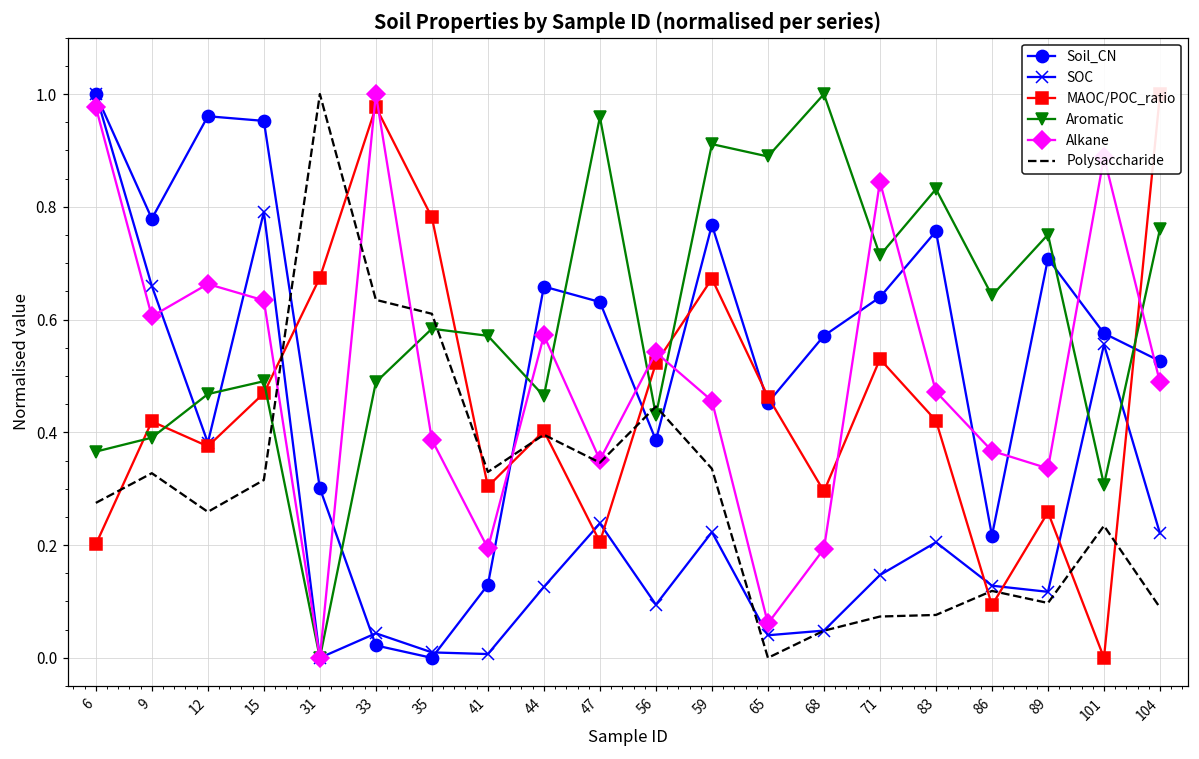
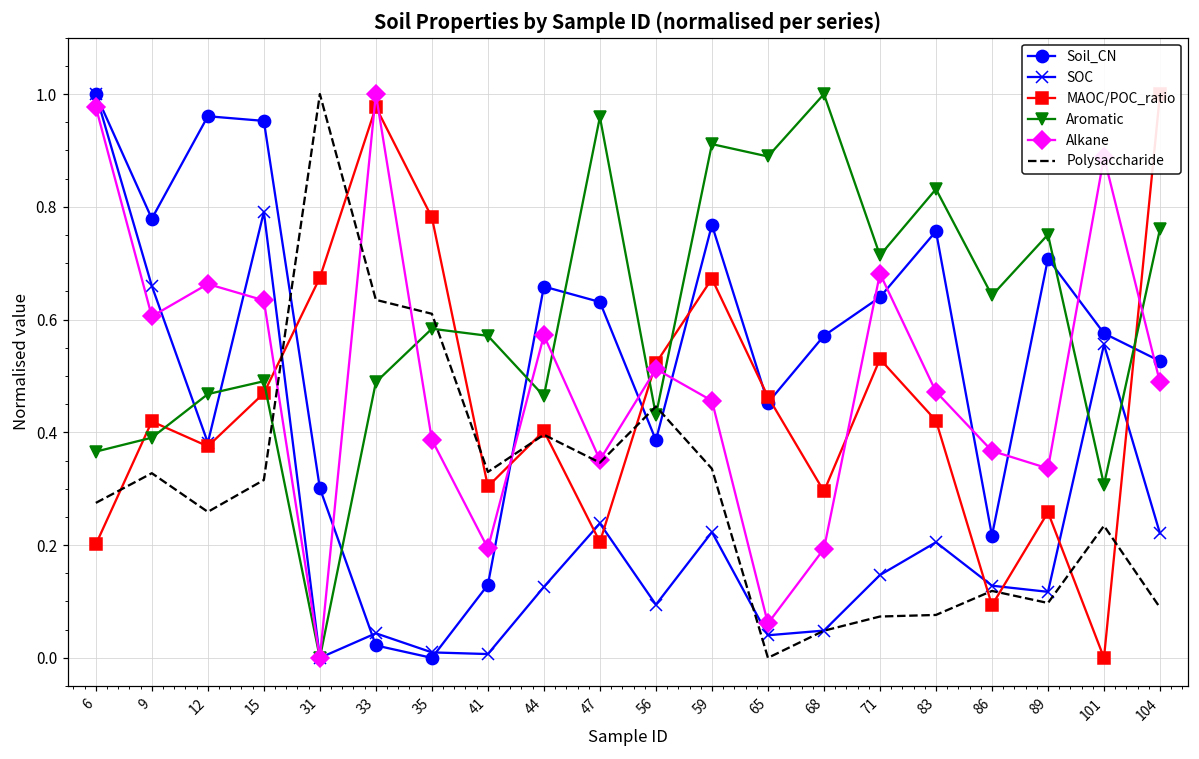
  {
    "MAOC/POC_ratio": {
      "6": 0.20,
      "9": 0.42,
      "12": 0.38,
      "15": 0.47,
      "31": 0.67,
      "33": 0.98,
      "35": 0.78,
      "41": 0.30,
      "44": 0.40,
      "47": 0.21,
      "56": 0.52,
      "59": 0.67,
      "65": 0.46,
      "68": 0.30,
      "71": 0.53,
      "83": 0.42,
      "86": 0.09,
      "89": 0.26,
      "101": 0.00
    },
    "Aromatic": {
      "6": 0.37,
      "9": 0.39,
      "12": 0.47,
      "15": 0.49,
      "33": 0.49,
      "35": 0.58,
      "41": 0.57,
      "44": 0.46,
      "47": 0.96,
      "56": 0.43,
      "59": 0.91,
      "65": 0.89,
      "68": 1.00,
      "71": 0.71,
      "83": 0.83,
      "86": 0.64,
      "89": 0.75,
      "101": 0.31,
      "104": 0.76
    },
    "Alkane": {
      "6": 0.98,
      "9": 0.61,
      "12": 0.66,
      "15": 0.63,
      "33": 1.00,
      "35": 0.39,
      "41": 0.19,
      "44": 0.57,
-     "56": 0.54,
+     "56": 0.51,
      "59": 0.46,
      "65": 0.06,
      "68": 0.19,
-     "71": 0.84,
+     "71": 0.68,
      "83": 0.47,
      "86": 0.37,
      "89": 0.34,
      "104": 0.49
    },
    "Polysaccharide": {
      "6": 0.27,
      "9": 0.33,
      "12": 0.26,
      "15": 0.32,
      "31": 1.00,
      "33": 0.64,
      "35": 0.61,
      "41": 0.33,
      "44": 0.40,
      "56": 0.45,
      "59": 0.34,
      "65": 0.00,
      "71": 0.07,
      "83": 0.08,
      "86": 0.12,
      "89": 0.10,
      "101": 0.23,
      "104": 0.09
    }
  }
